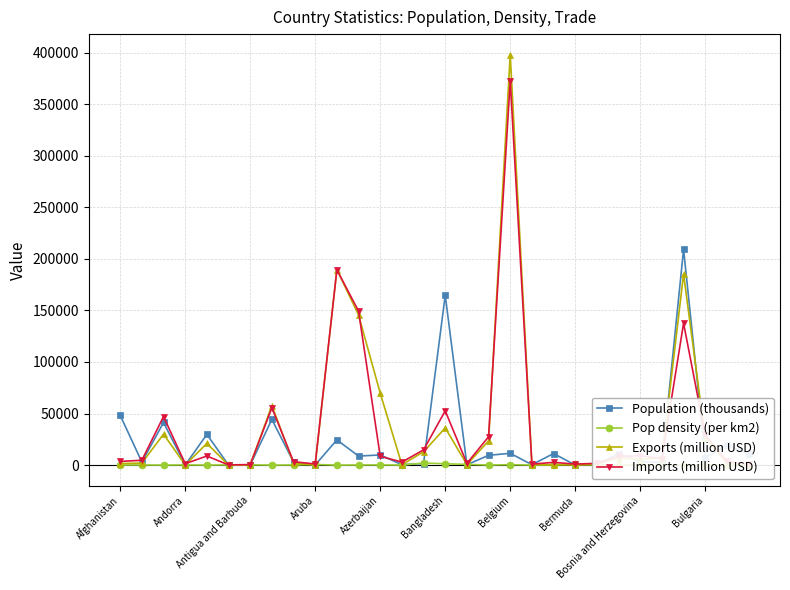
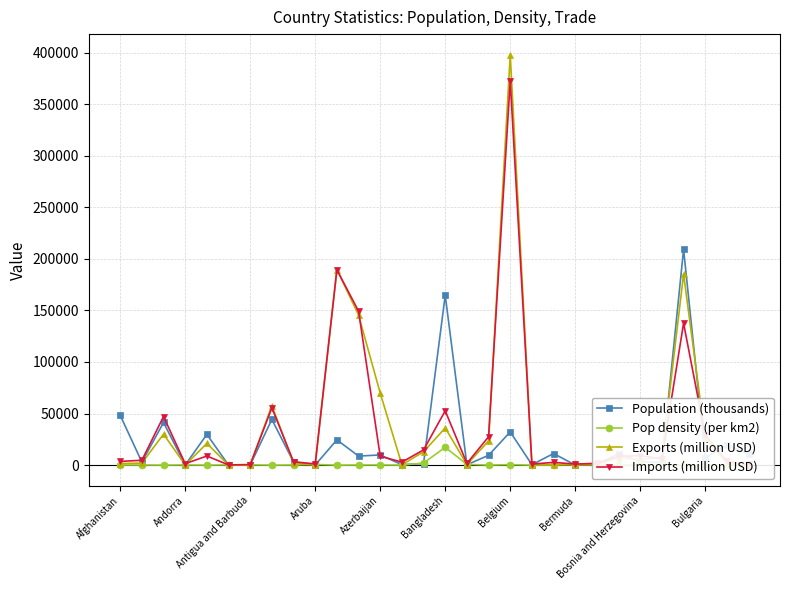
  {
    "Population (thousands)": {
      "Afghanistan": 48000,
      "Bangladesh": 165000,
-     "Belgium": 11000
+     "Belgium": 32000
    },
    "Pop density (per km2)": {
      "Azerbaijan": 0,
-     "Bangladesh": 1000,
+     "Bangladesh": 17000,
      "Belgium": 0
    },
    "Exports (million USD)": {
      "Azerbaijan": 70000,
      "Bangladesh": 36000,
      "Belgium": 398000
    },
    "Imports (million USD)": {
      "Bangladesh": 53000,
      "Belgium": 373000
    }
  }
